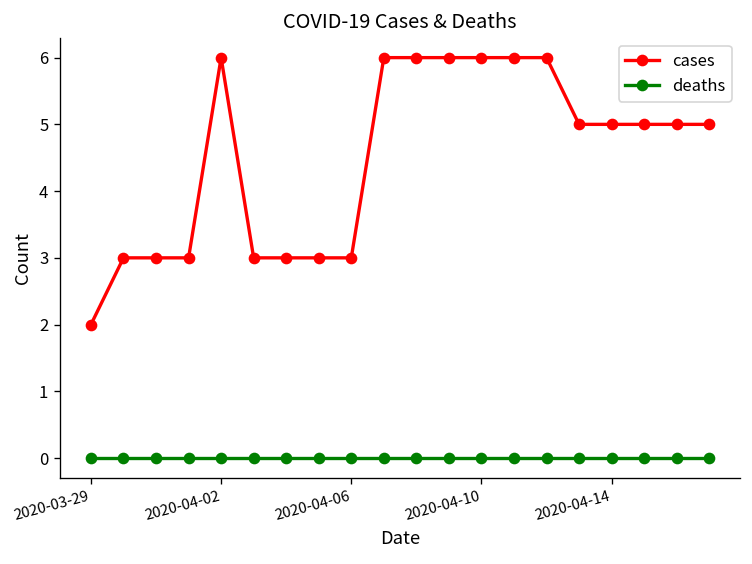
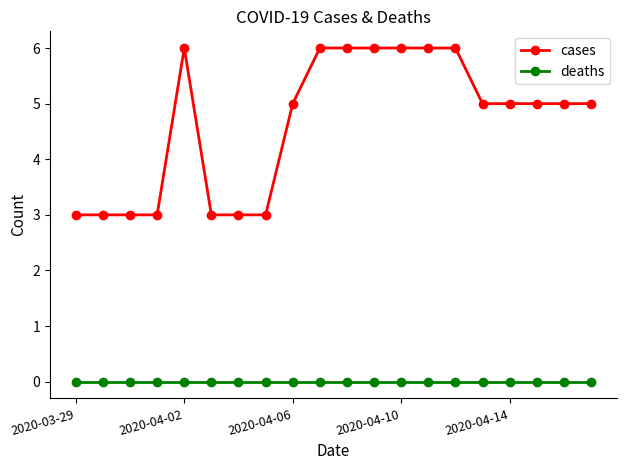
  {
    "cases": {
-     "2020-03-29": 2,
+     "2020-03-29": 3,
      "2020-04-02": 6,
-     "2020-04-06": 3,
+     "2020-04-06": 5,
      "2020-04-10": 6,
      "2020-04-14": 5
    },
    "deaths": {
      "2020-03-29": 0,
      "2020-04-02": 0,
      "2020-04-06": 0,
      "2020-04-10": 0,
      "2020-04-14": 0
    }
  }
